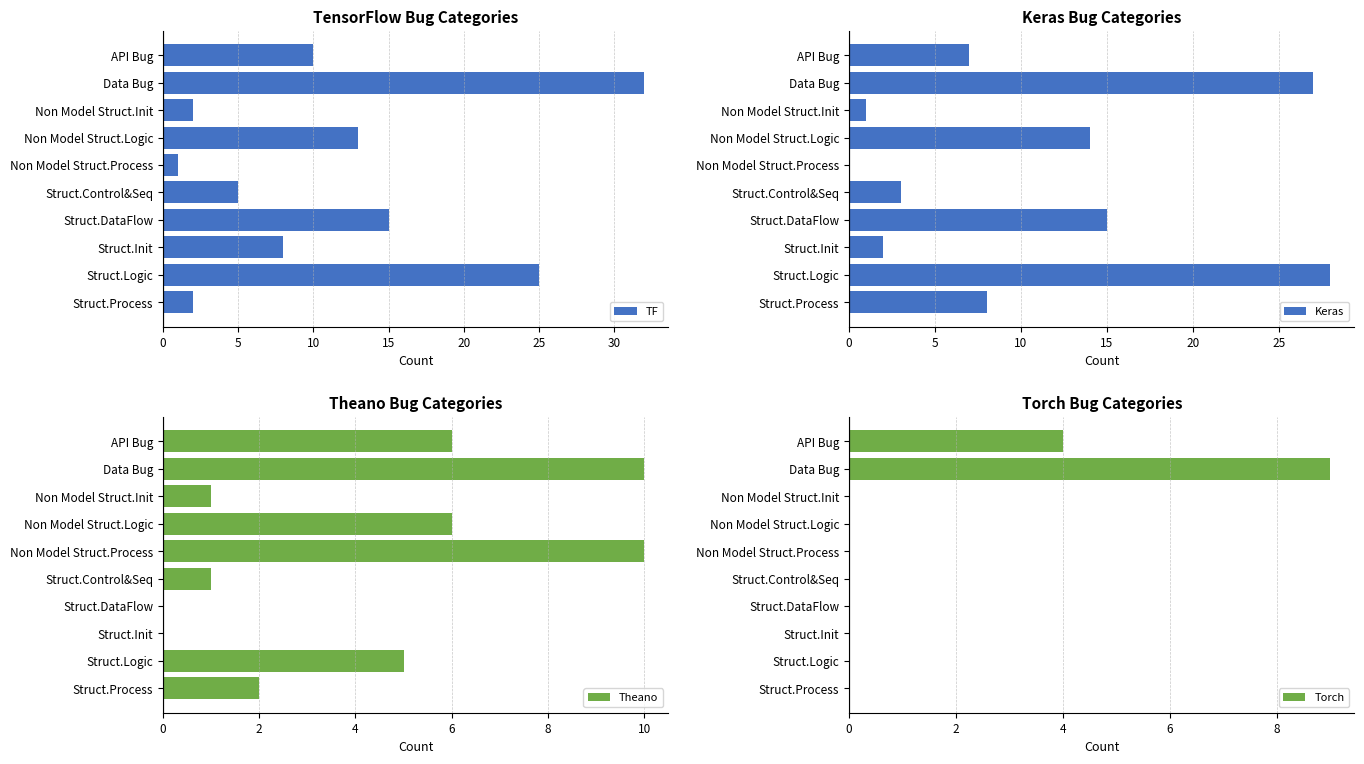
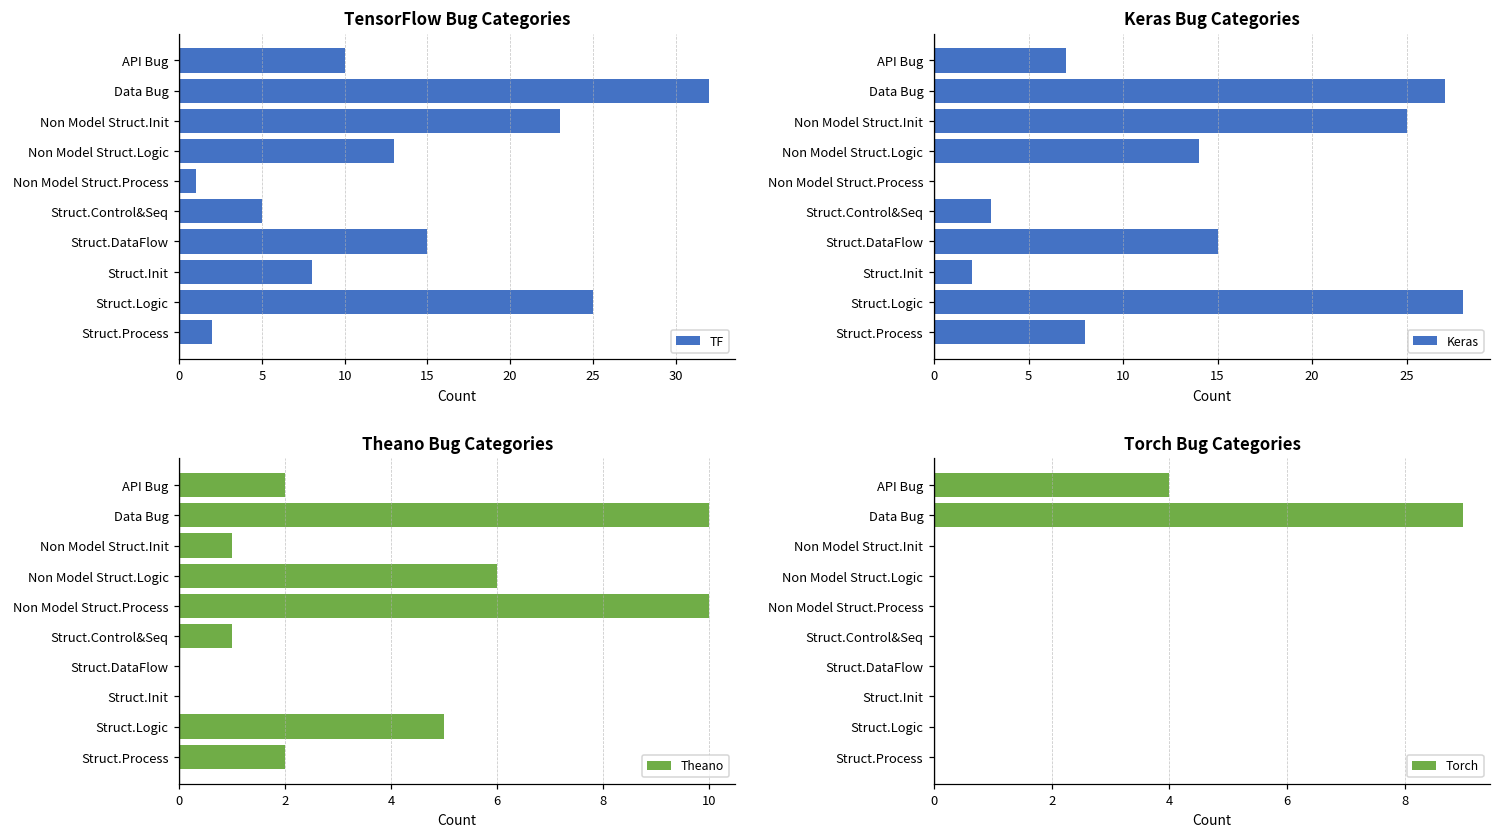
  {
    "TensorFlow Bug Categories": {
      "API Bug": 10,
      "Data Bug": 32,
-     "Non Model Struct.Init": 2,
+     "Non Model Struct.Init": 23,
      "Non Model Struct.Logic": 13,
      "Non Model Struct.Process": 1,
      "Struct.Control&Seq": 5,
      "Struct.DataFlow": 15,
      "Struct.Init": 8,
      "Struct.Logic": 25,
      "Struct.Process": 2
    },
    "Keras Bug Categories": {
      "API Bug": 7,
      "Data Bug": 27,
-     "Non Model Struct.Init": 1,
+     "Non Model Struct.Init": 25,
      "Non Model Struct.Logic": 14,
      "Non Model Struct.Process": 0,
      "Struct.Control&Seq": 3,
      "Struct.DataFlow": 15,
      "Struct.Init": 2,
      "Struct.Logic": 28,
      "Struct.Process": 8
    },
    "Theano Bug Categories": {
-     "API Bug": 6,
+     "API Bug": 2,
      "Data Bug": 10,
      "Non Model Struct.Init": 1,
      "Non Model Struct.Logic": 6,
      "Non Model Struct.Process": 10,
      "Struct.Control&Seq": 1,
      "Struct.DataFlow": 0,
      "Struct.Init": 0,
      "Struct.Logic": 5,
      "Struct.Process": 2
    },
    "Torch Bug Categories": {
      "API Bug": 4.0,
      "Data Bug": 9.0,
      "Non Model Struct.Init": 0.0,
      "Non Model Struct.Logic": 0.0,
      "Non Model Struct.Process": 0.0,
      "Struct.Control&Seq": 0.0,
      "Struct.DataFlow": 0.0,
      "Struct.Init": 0.0,
      "Struct.Logic": 0.0,
      "Struct.Process": 0.0
    }
  }
